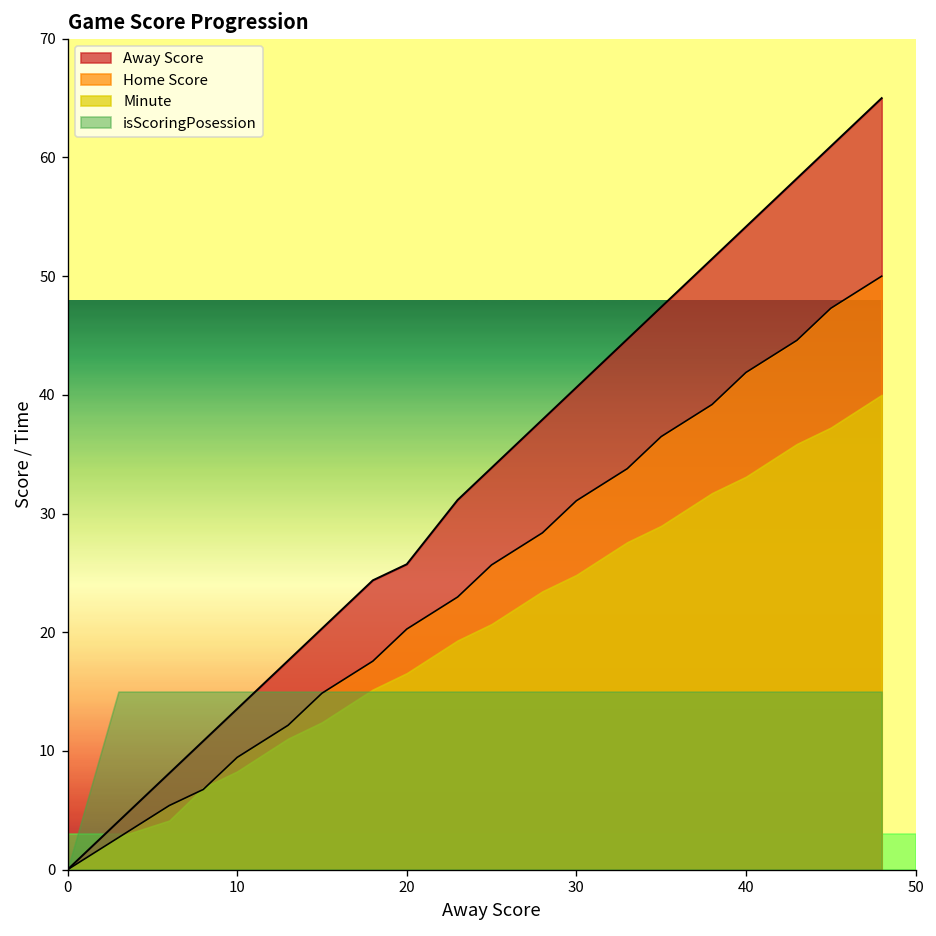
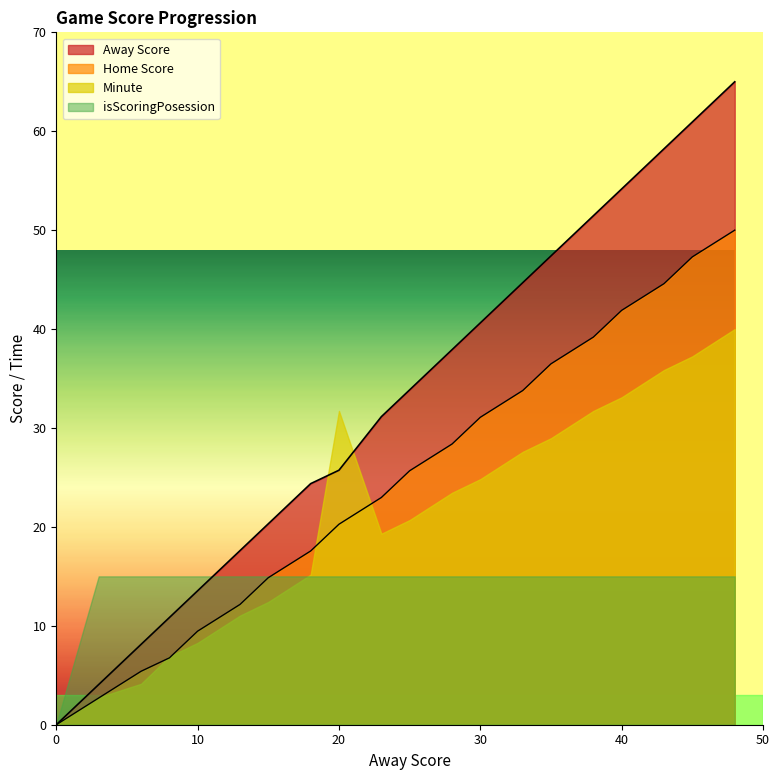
  {
    "Away Score": {
      "10": 14,
      "20": 26,
      "30": 41,
      "40": 54
    },
    "Home Score": {
      "10": 9,
      "20": 20,
      "30": 31,
      "40": 42
    },
    "Minute": {
      "10": 8,
-     "20": 17,
+     "20": 32,
      "30": 25,
      "40": 33
    },
    "isScoringPosession": {
      "10": 15,
      "20": 15,
      "30": 15,
      "40": 15
    }
  }
